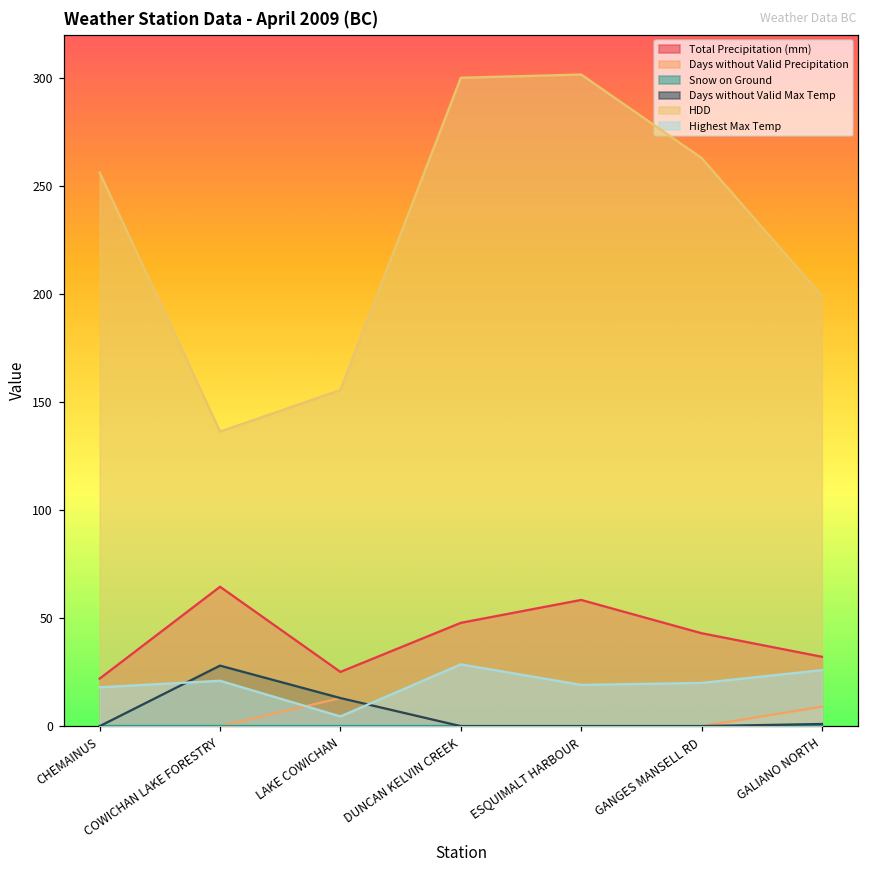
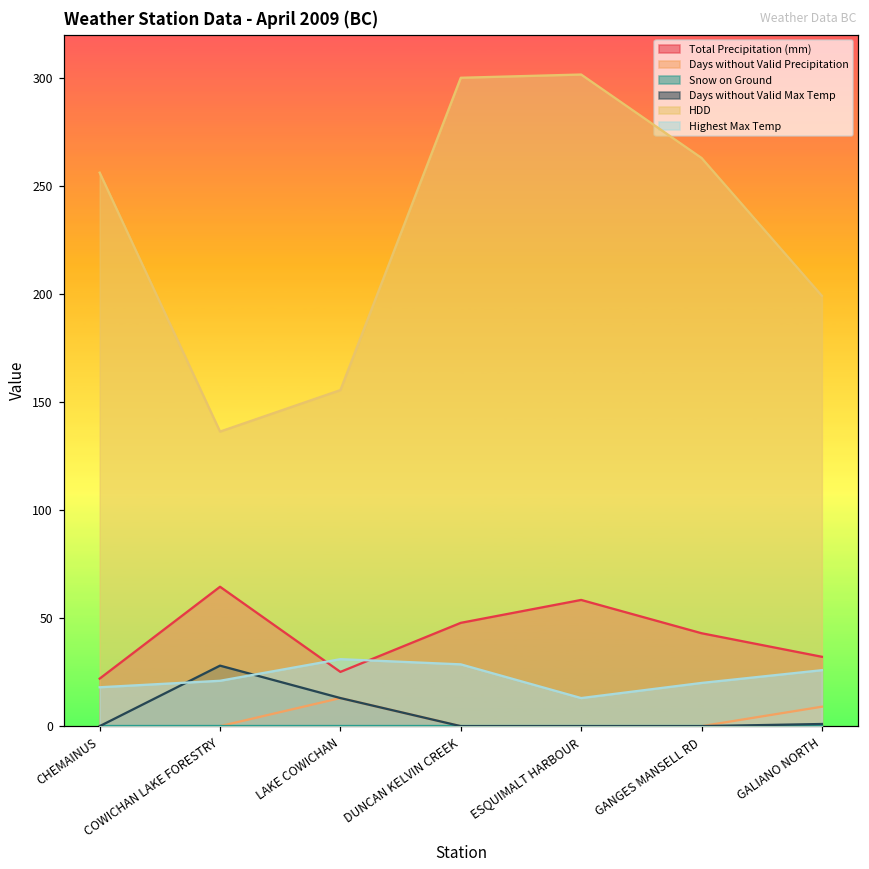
  {
    "Total Precipitation (mm)": {
      "CHEMAINUS": 22,
      "COWICHAN LAKE FORESTRY": 65,
      "LAKE COWICHAN": 25,
      "DUNCAN KELVIN CREEK": 48,
      "ESQUIMALT HARBOUR": 58,
      "GANGES MANSELL RD": 43,
      "GALIANO NORTH": 32
    },
    "Snow on Ground": {
      "LAKE COWICHAN": 0
    },
    "Days without Valid Max Temp": {
      "COWICHAN LAKE FORESTRY": 28
    },
    "Highest Max Temp": {
      "CHEMAINUS": 18,
      "COWICHAN LAKE FORESTRY": 21,
-     "LAKE COWICHAN": 5,
+     "LAKE COWICHAN": 31,
      "DUNCAN KELVIN CREEK": 29,
-     "ESQUIMALT HARBOUR": 19,
+     "ESQUIMALT HARBOUR": 13,
      "GANGES MANSELL RD": 20,
      "GALIANO NORTH": 26
    }
  }
